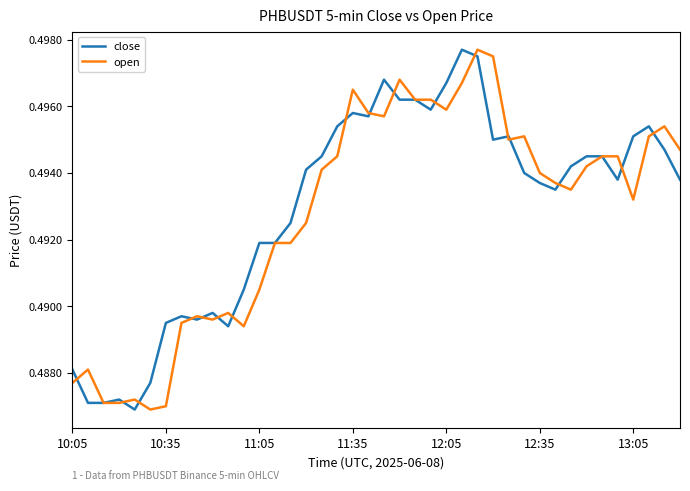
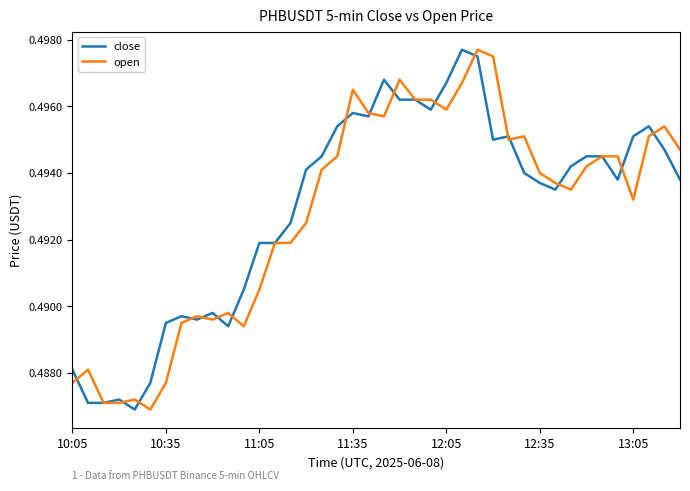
  {
    "close": {
      "10:05": 0.4881,
      "10:35": 0.4895,
      "11:05": 0.4919,
      "11:35": 0.4958,
      "12:05": 0.4967,
      "12:35": 0.4937,
      "13:05": 0.4951
    },
    "open": {
      "10:05": 0.4877,
-     "10:35": 0.4870,
+     "10:35": 0.4877,
      "11:05": 0.4905,
      "11:35": 0.4965,
      "12:05": 0.4959,
      "12:35": 0.4940,
      "13:05": 0.4932
    }
  }
